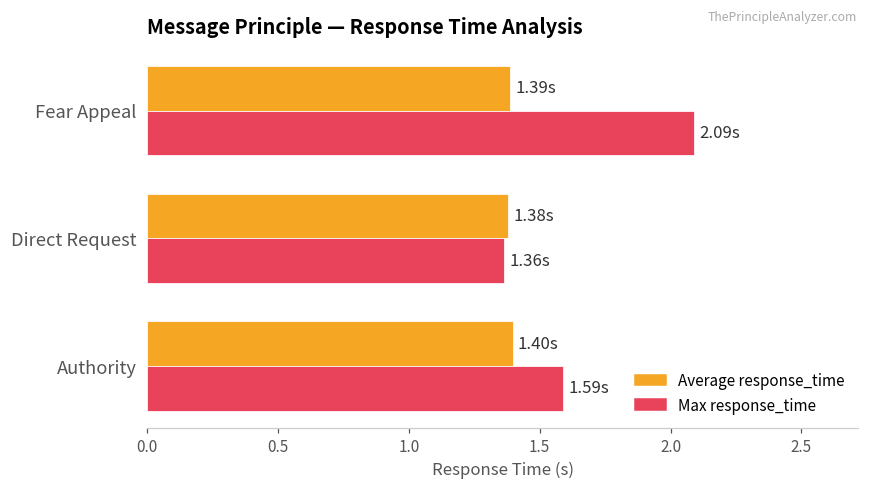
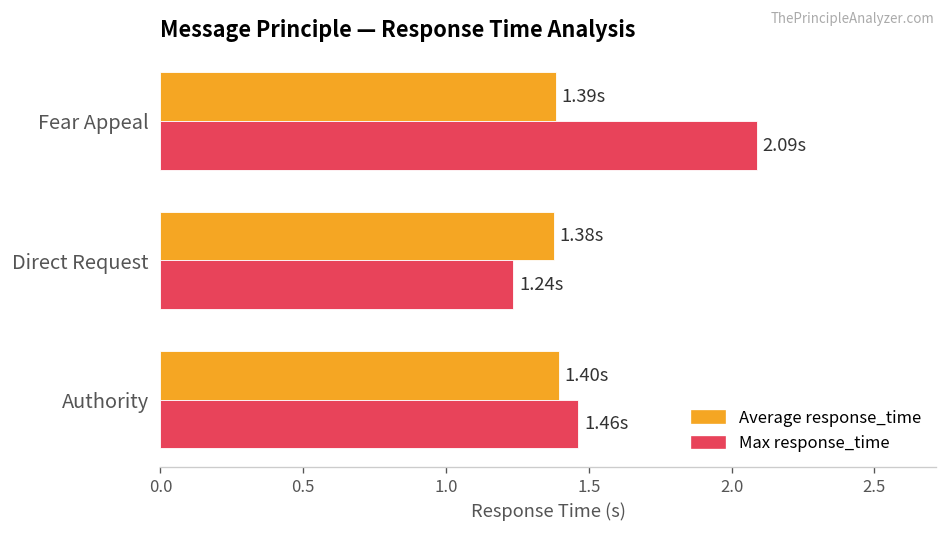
  {
    "Average response_time": {
      "Fear Appeal": "1.39s",
      "Direct Request": "1.38s",
      "Authority": "1.40s"
    },
    "Max response_time": {
      "Fear Appeal": "2.09s",
-     "Direct Request": "1.36s",
-     "Authority": "1.59s"
+     "Direct Request": "1.24s",
+     "Authority": "1.46s"
    }
  }
